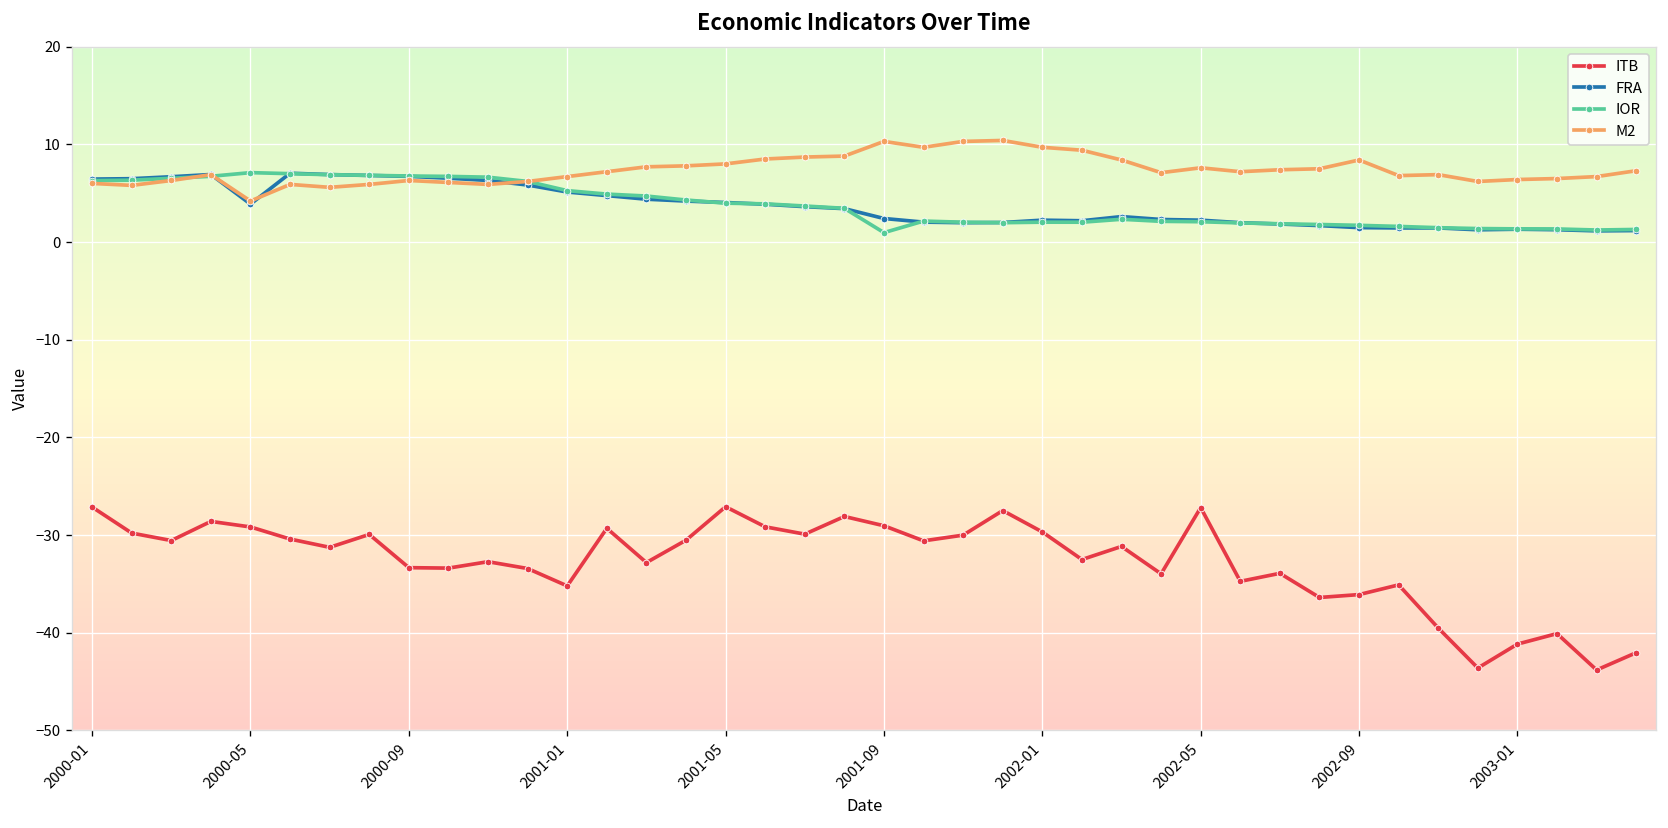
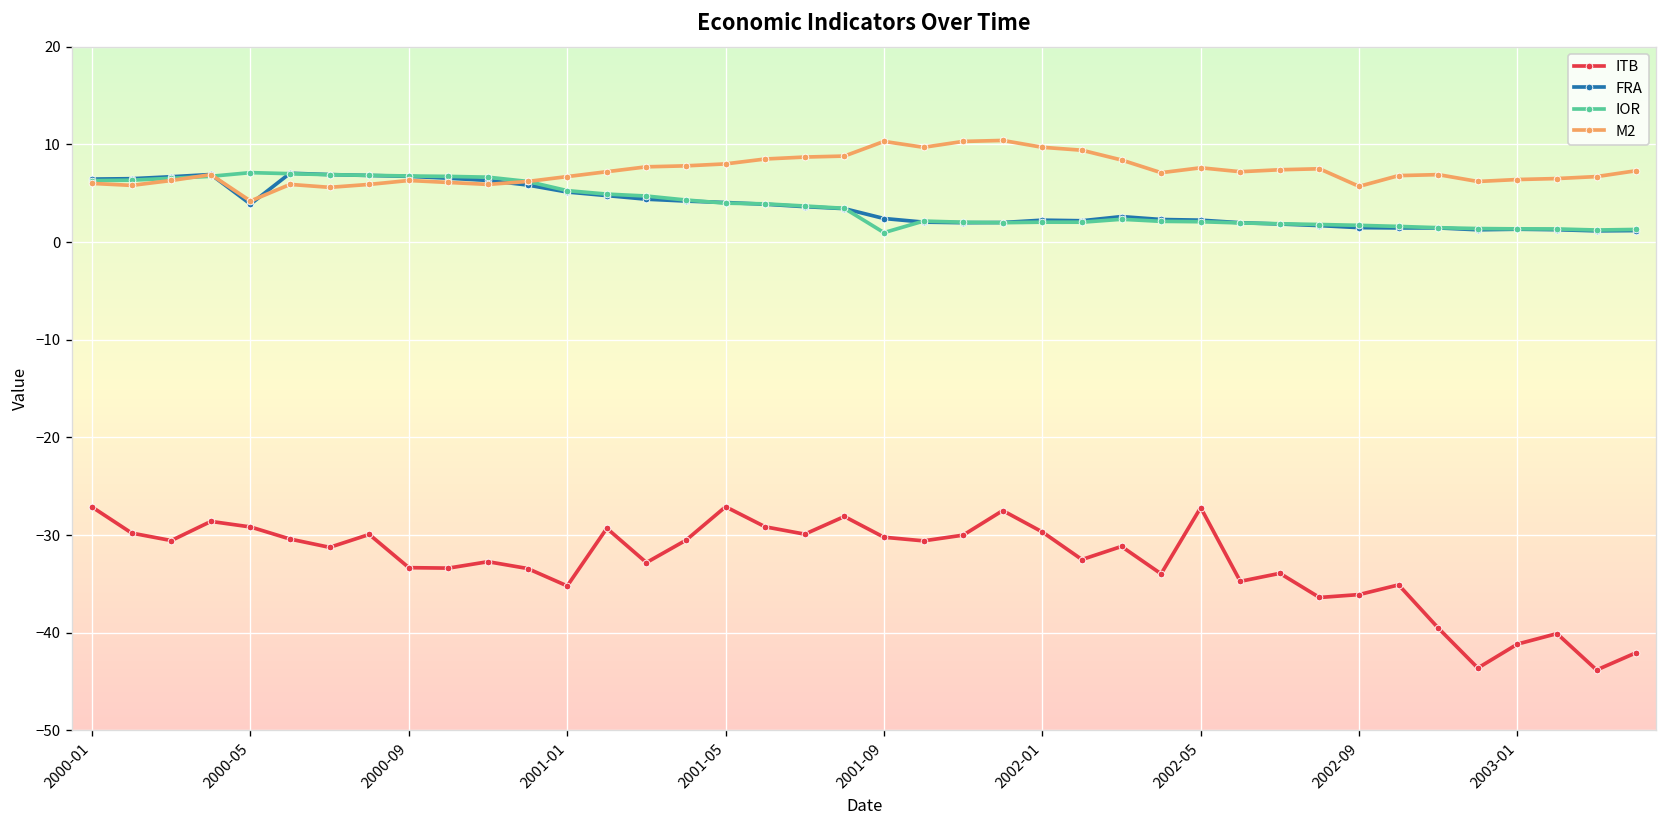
  {
    "ITB": {
      "2000-01": -27,
      "2000-05": -29,
      "2000-09": -33,
      "2001-01": -35,
      "2001-05": -27,
-     "2001-09": -29,
+     "2001-09": -30,
      "2002-01": -30,
      "2002-05": -27,
      "2002-09": -36,
      "2003-01": -41
    },
    "FRA": {
      "2000-05": 4,
      "2001-09": 2
    },
    "IOR": {
      "2000-05": 7,
      "2001-09": 1
    },
    "M2": {
      "2000-05": 4,
      "2000-09": 6,
      "2001-01": 7,
      "2001-05": 8,
      "2001-09": 10,
      "2002-01": 10,
      "2002-05": 8,
-     "2002-09": 8,
+     "2002-09": 6,
      "2003-01": 6
    }
  }
